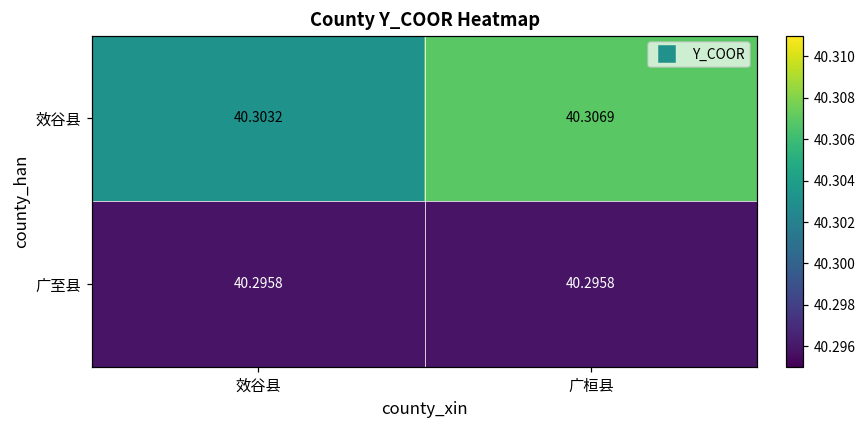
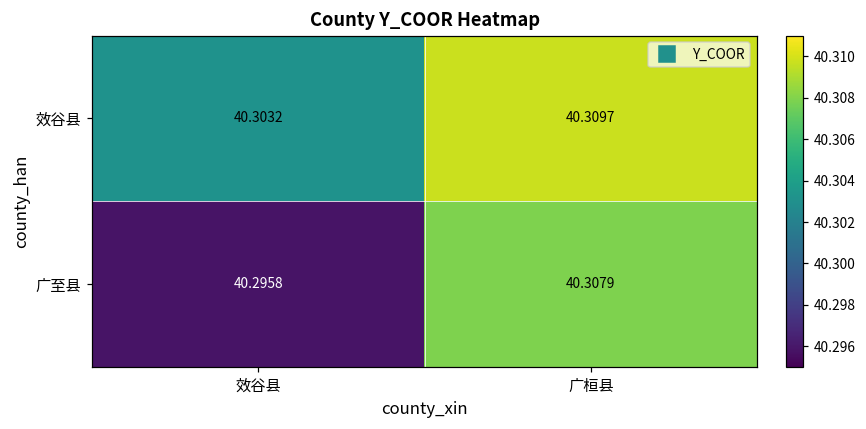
  {
    "效谷县": {
      "效谷县": 40.3032,
-     "广桓县": 40.3069
+     "广桓县": 40.3097
    },
    "广至县": {
      "效谷县": 40.2958,
-     "广桓县": 40.2958
+     "广桓县": 40.3079
    }
  }
